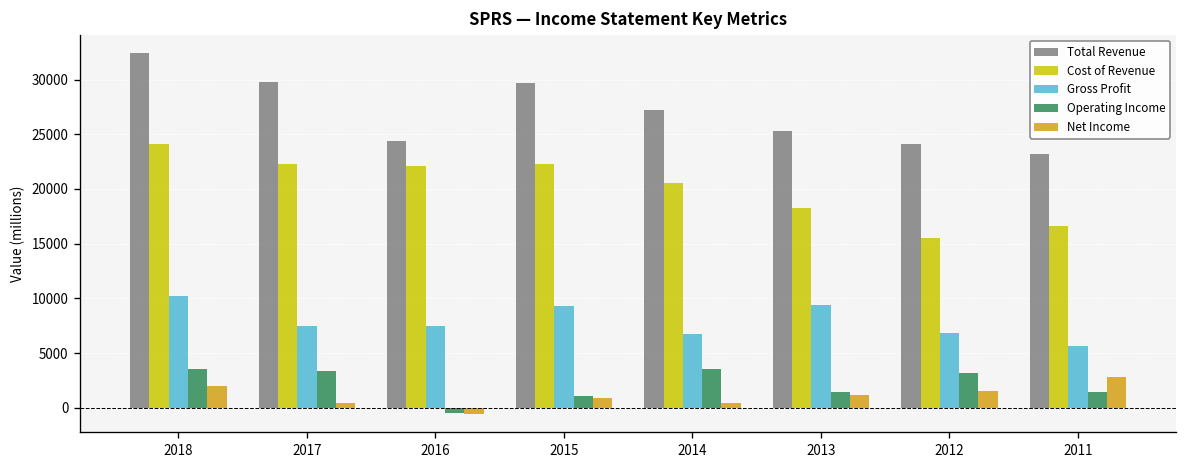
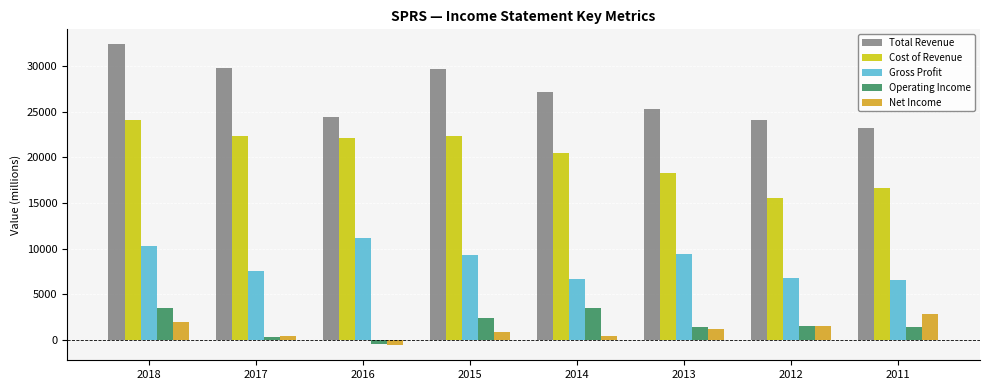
  {
    "Total Revenue": {
      "2018": 32000,
      "2017": 30000,
      "2016": 24000,
      "2015": 30000,
      "2014": 27000,
      "2013": 25000,
      "2012": 24000,
      "2011": 23000
    },
    "Gross Profit": {
      "2018": 10000,
      "2017": 8000,
-     "2016": 8000,
+     "2016": 11000,
      "2015": 9000,
      "2014": 7000,
      "2013": 9000,
      "2012": 7000,
-     "2011": 6000
+     "2011": 7000
    },
    "Operating Income": {
      "2018": 4000,
-     "2017": 3000,
+     "2017": 0,
      "2016": -1000,
-     "2015": 1000,
+     "2015": 2000,
      "2014": 4000,
      "2013": 1000,
-     "2012": 3000,
+     "2012": 2000,
      "2011": 1000
    }
  }
